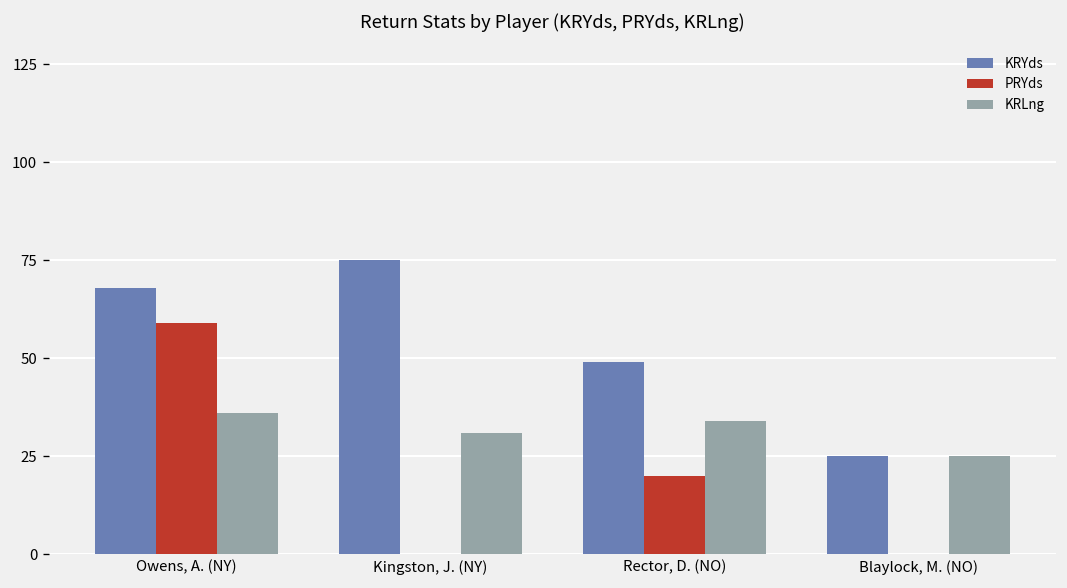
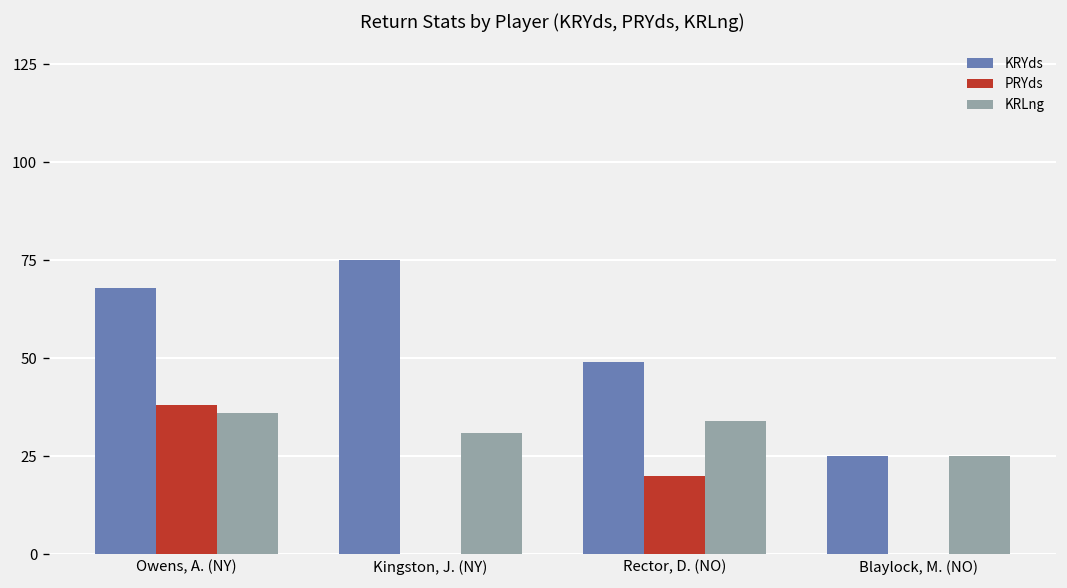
  {
    "PRYds": {
-     "Owens, A. (NY)": 59,
+     "Owens, A. (NY)": 38,
      "Kingston, J. (NY)": 0,
      "Rector, D. (NO)": 20,
      "Blaylock, M. (NO)": 0
    }
  }
